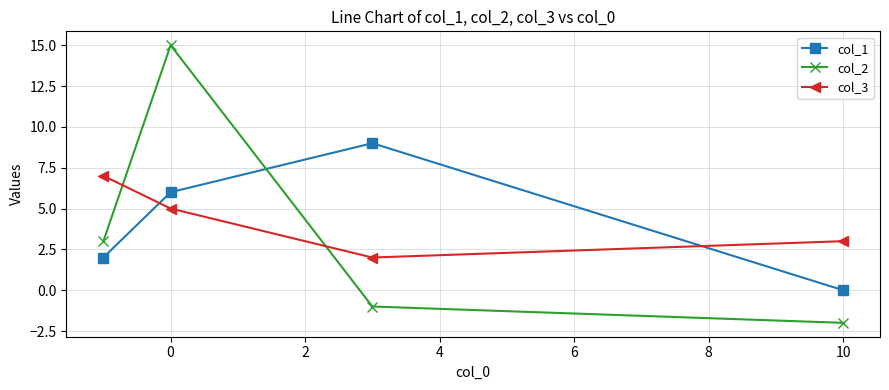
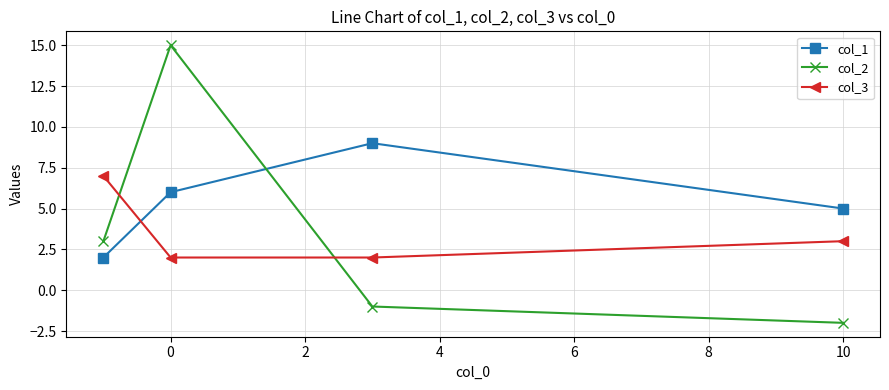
  {
    "col_1": {
      "0": 6,
-     "10": 0
+     "10": 5
    },
    "col_2": {
      "0": 15,
      "10": -2
    },
    "col_3": {
-     "0": 5,
+     "0": 2,
      "10": 3
    }
  }
